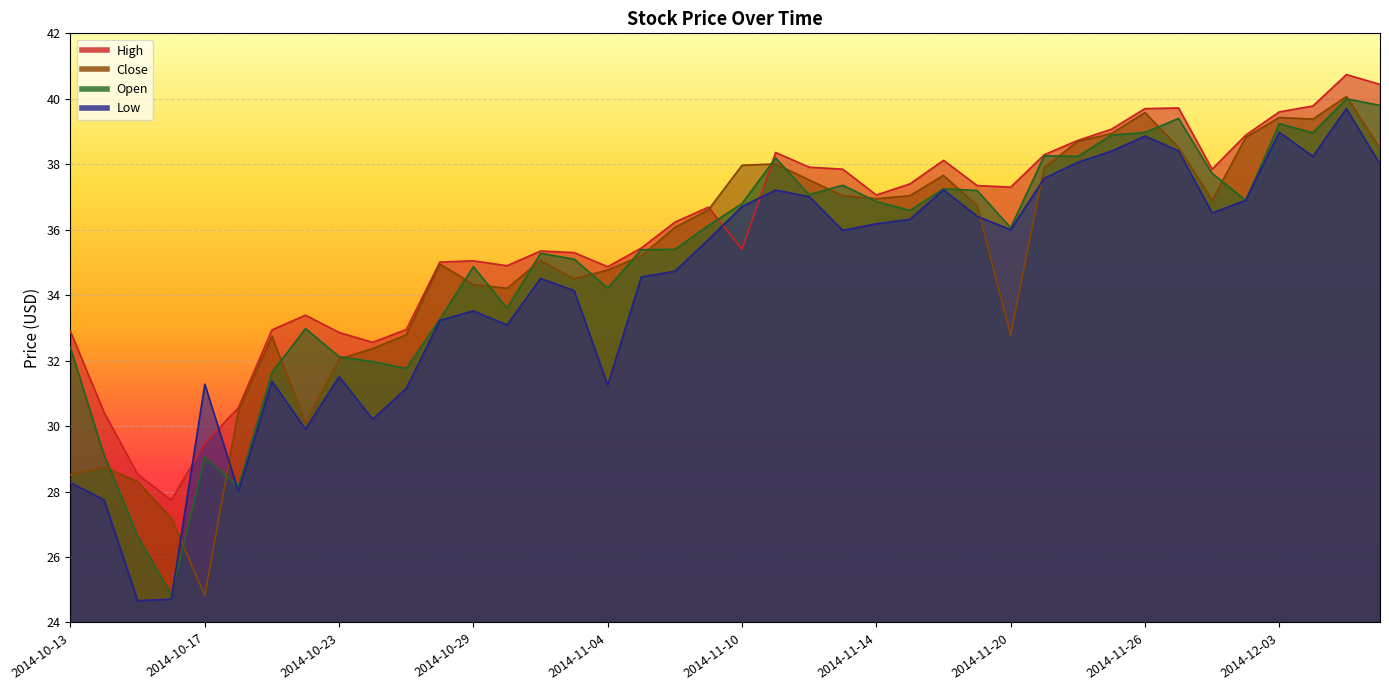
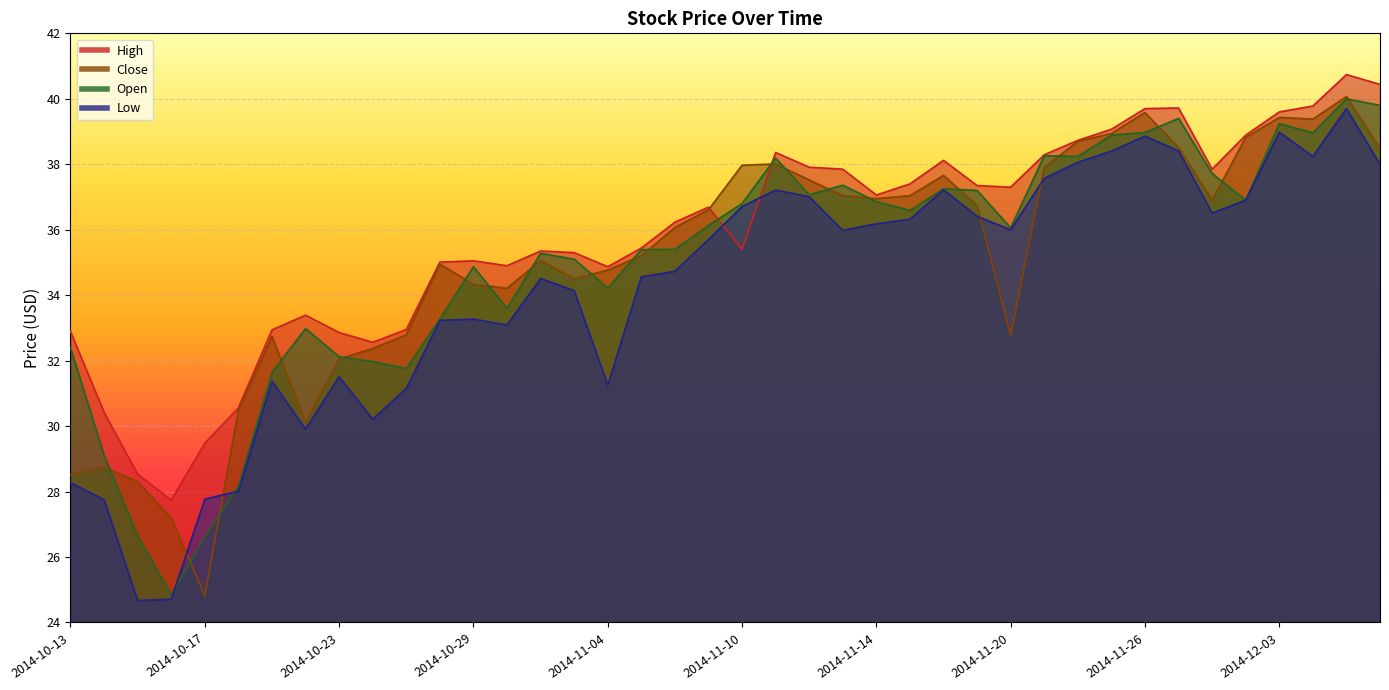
  {
    "High": {
      "2014-10-13": 32.9,
      "2014-10-17": 29.5,
      "2014-10-23": 32.9,
      "2014-10-29": 35.1,
      "2014-11-04": 34.9,
      "2014-11-10": 35.4,
      "2014-11-14": 37.1,
      "2014-11-20": 37.3,
      "2014-11-26": 39.7,
      "2014-12-03": 39.6
    },
    "Close": {
      "2014-10-13": 28.5,
      "2014-10-17": 24.8,
      "2014-10-29": 34.3,
      "2014-11-04": 34.8,
      "2014-11-10": 38.0,
      "2014-11-14": 37.0,
      "2014-11-20": 32.8,
      "2014-11-26": 39.6,
      "2014-12-03": 39.4
    },
    "Open": {
      "2014-10-13": 32.4,
-     "2014-10-17": 29.1,
+     "2014-10-17": 26.6,
      "2014-10-29": 34.9,
      "2014-11-04": 34.2,
      "2014-11-10": 36.8,
      "2014-11-14": 36.9,
      "2014-11-26": 39.0,
      "2014-12-03": 39.2
    },
    "Low": {
      "2014-10-13": 28.3,
-     "2014-10-17": 31.3,
+     "2014-10-17": 27.8,
      "2014-10-23": 31.5,
-     "2014-10-29": 33.5,
+     "2014-10-29": 33.3,
      "2014-11-04": 31.3,
      "2014-11-10": 36.7,
      "2014-11-14": 36.2,
      "2014-11-26": 38.9,
      "2014-12-03": 39.0
    }
  }
